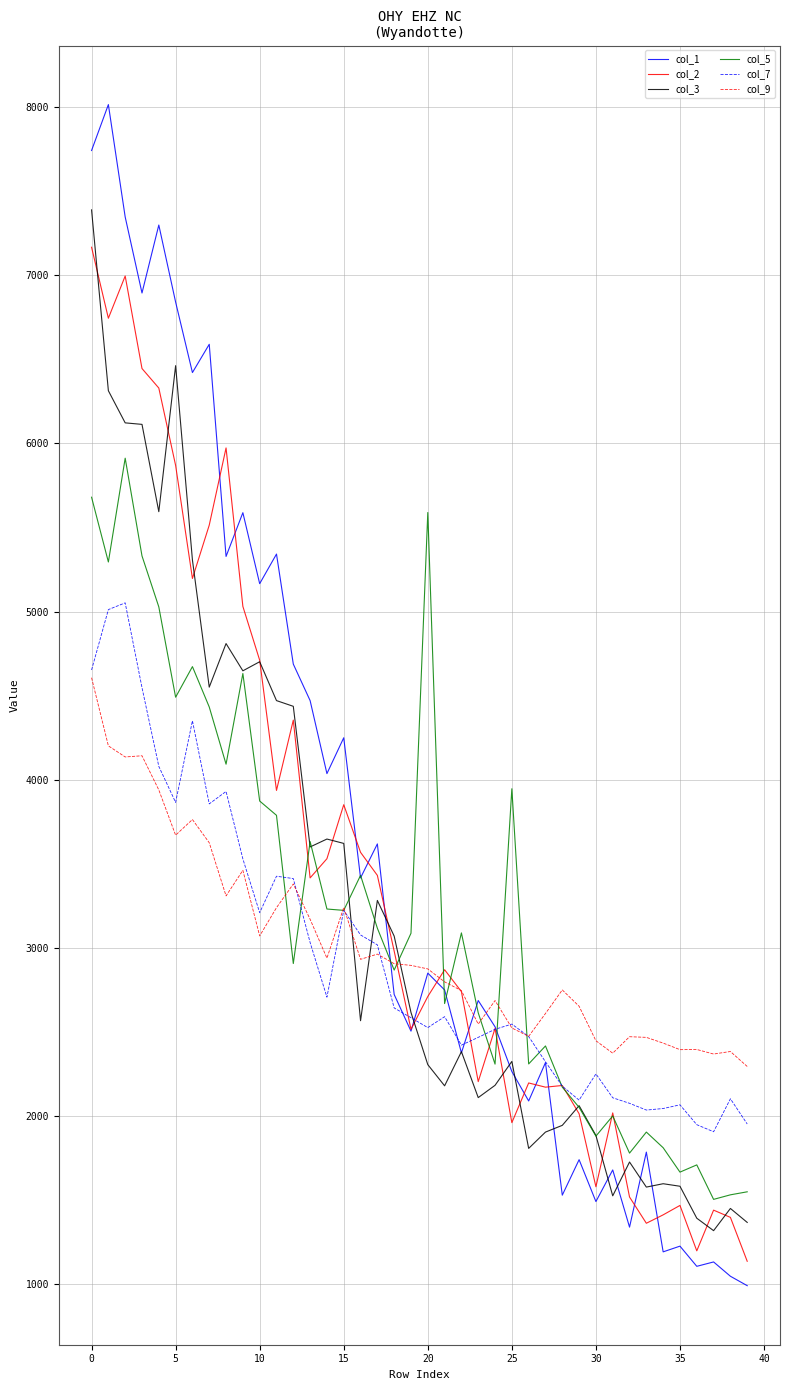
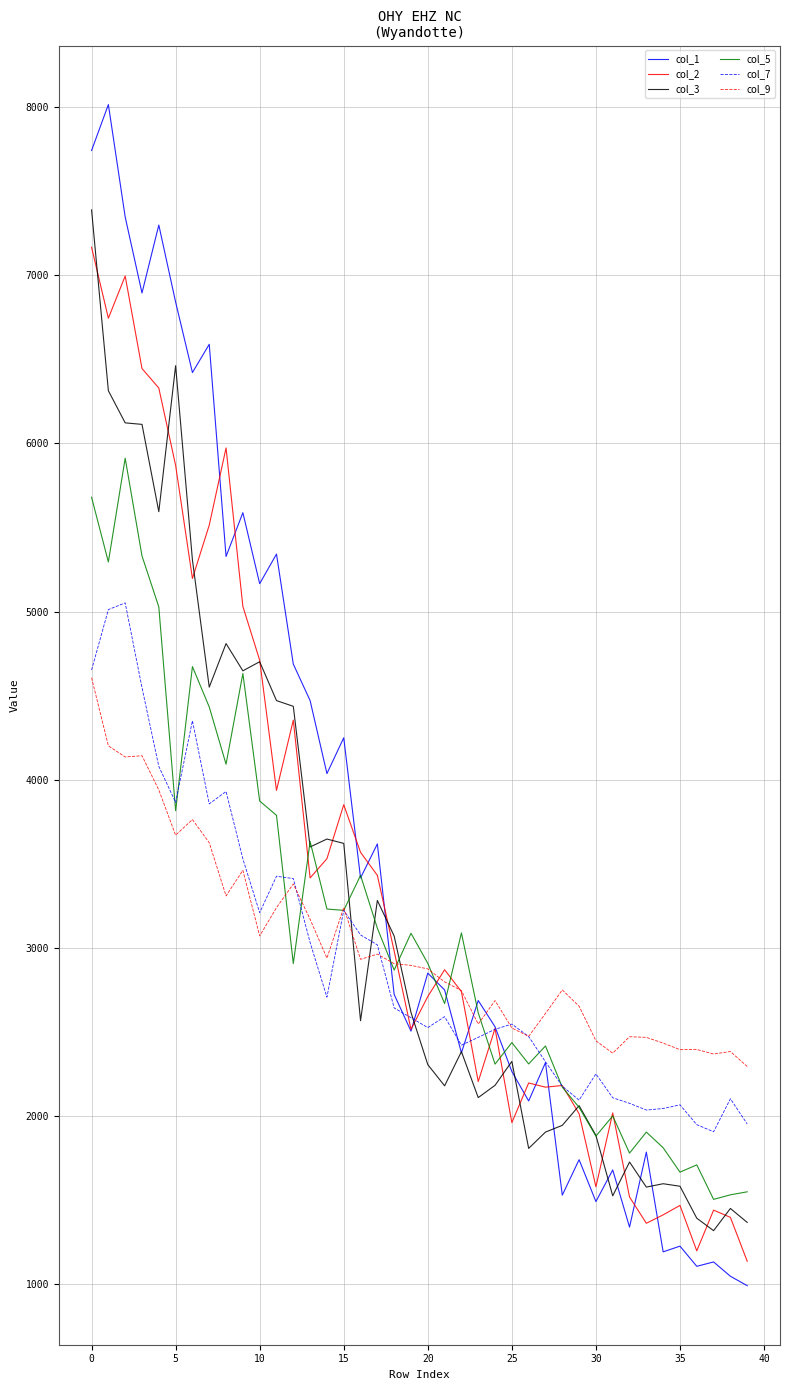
  {
    "col_3": {
      "0": 7390,
      "5": 6460,
      "15": 3620,
      "20": 2310,
      "25": 2330,
      "35": 1580
    },
    "col_5": {
      "0": 5680,
-     "5": 4490,
+     "5": 3820,
      "10": 3870,
-     "20": 5590,
-     "25": 3950,
+     "20": 2910,
+     "25": 2440,
      "35": 1670
    }
  }
